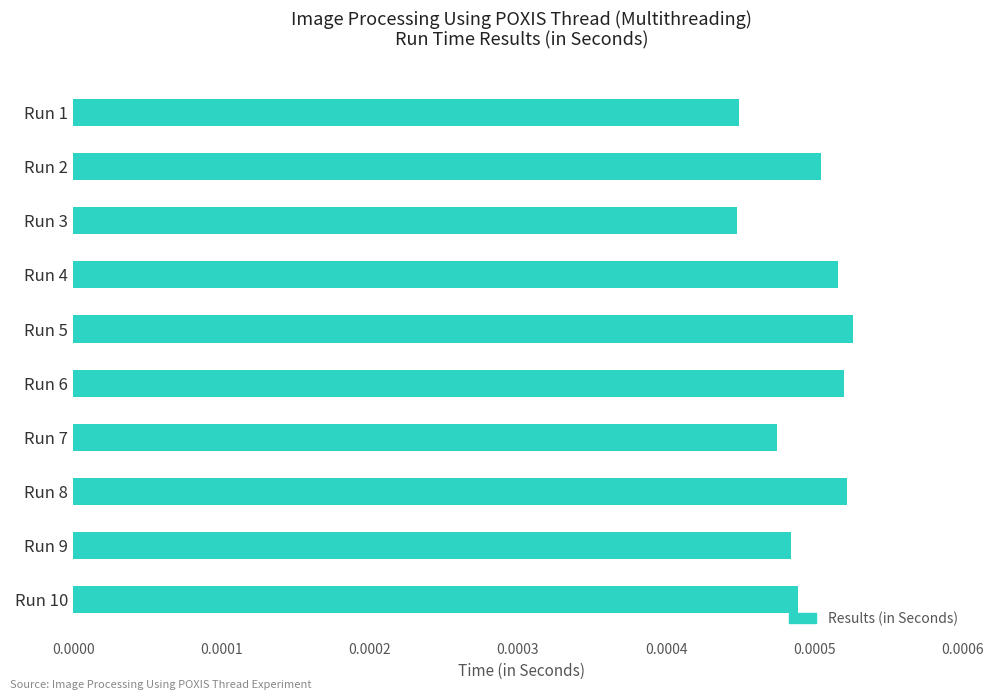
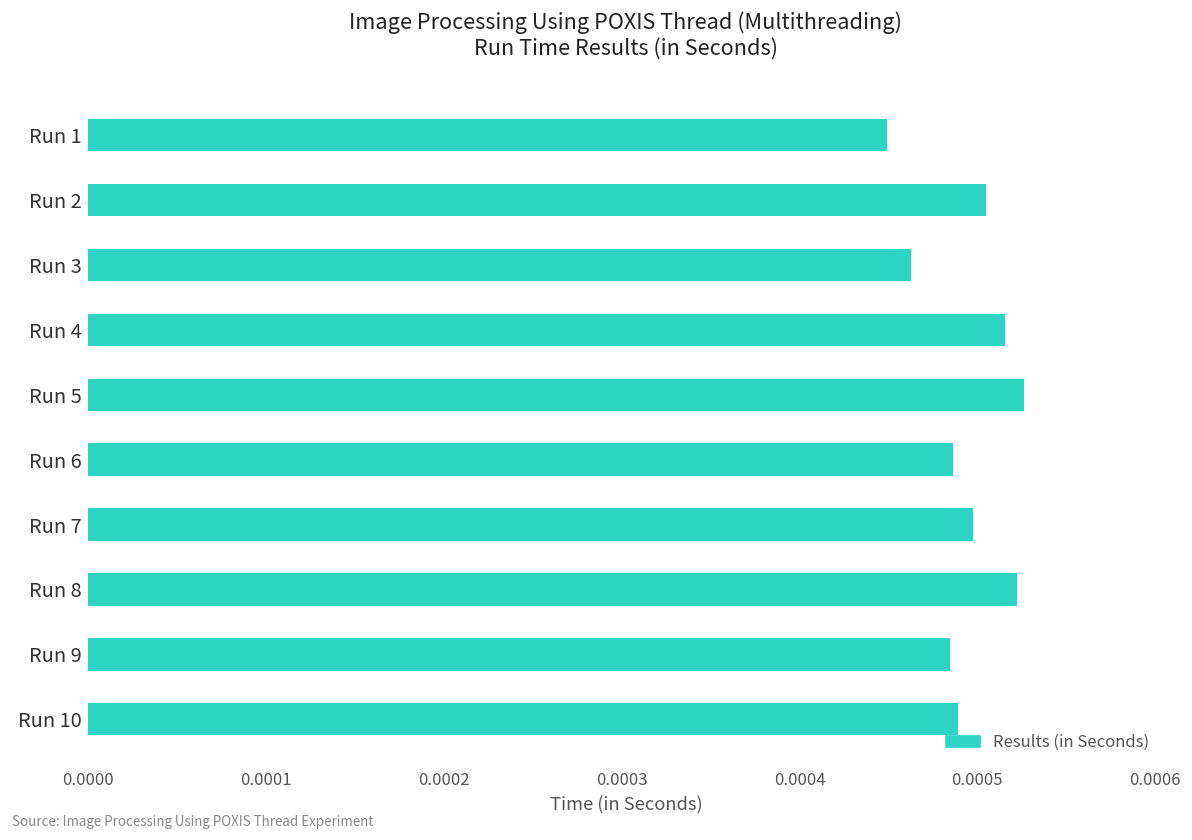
  {
    "Run 1": 0.000449,
    "Run 2": 0.000505,
-   "Run 3": 0.000448,
+   "Run 3": 0.000462,
    "Run 4": 0.000516,
    "Run 5": 0.000526,
-   "Run 6": 0.000520,
-   "Run 7": 0.000475,
+   "Run 6": 0.000486,
+   "Run 7": 0.000497,
    "Run 8": 0.000522,
    "Run 9": 0.000484,
    "Run 10": 0.000489
  }
